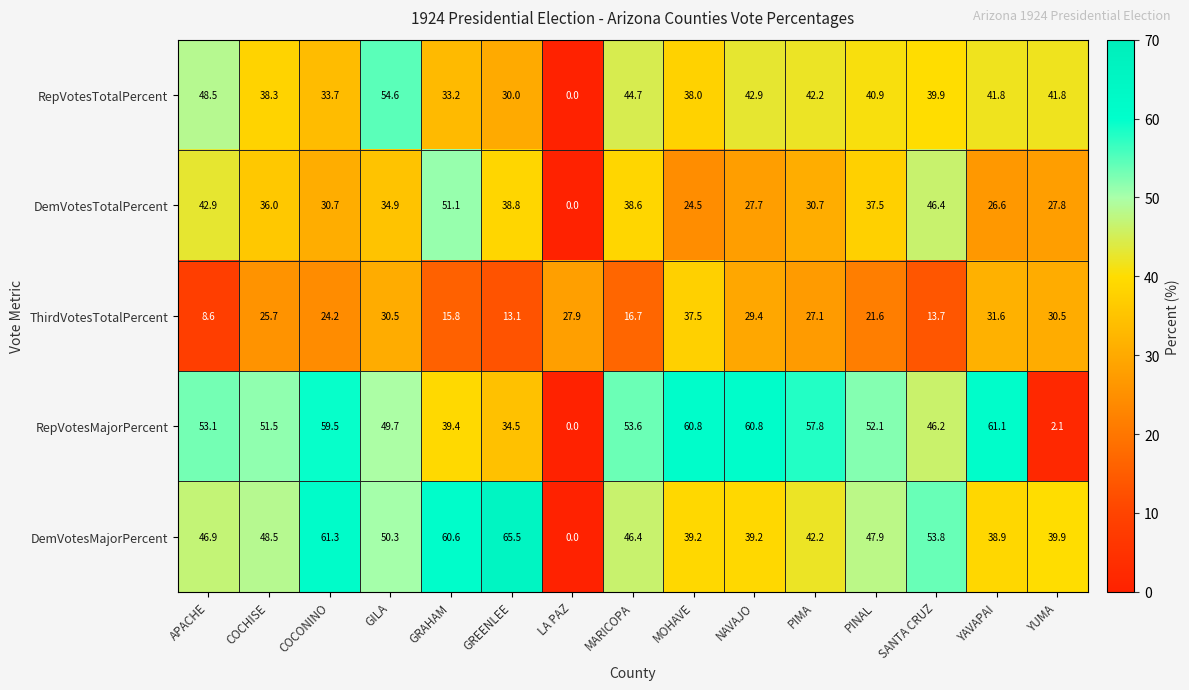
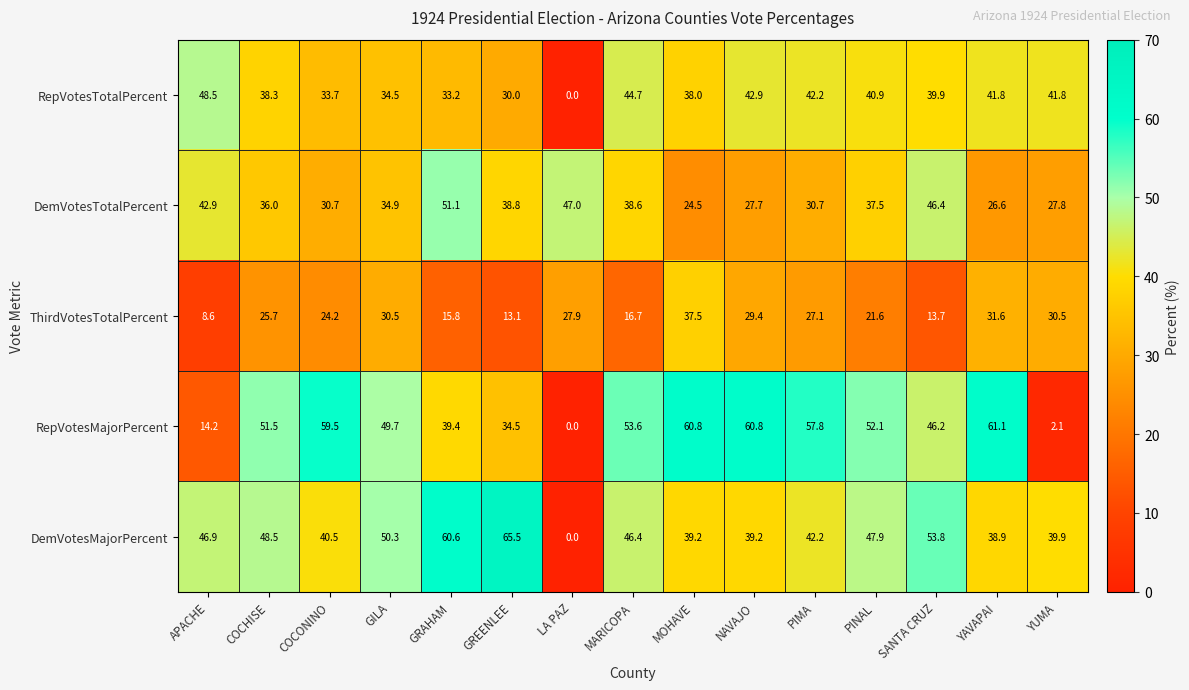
  {
    "RepVotesTotalPercent": {
      "APACHE": 48.5,
      "COCHISE": 38.3,
      "COCONINO": 33.7,
-     "GILA": 54.6,
+     "GILA": 34.5,
      "GRAHAM": 33.2,
      "GREENLEE": 30.0,
      "LA PAZ": 0.0,
      "MARICOPA": 44.7,
      "MOHAVE": 38.0,
      "NAVAJO": 42.9,
      "PIMA": 42.2,
      "PINAL": 40.9,
      "SANTA CRUZ": 39.9,
      "YAVAPAI": 41.8,
      "YUMA": 41.8
    },
    "DemVotesTotalPercent": {
      "APACHE": 42.9,
      "COCHISE": 36.0,
      "COCONINO": 30.7,
      "GILA": 34.9,
      "GRAHAM": 51.1,
      "GREENLEE": 38.8,
-     "LA PAZ": 0.0,
+     "LA PAZ": 47.0,
      "MARICOPA": 38.6,
      "MOHAVE": 24.5,
      "NAVAJO": 27.7,
      "PIMA": 30.7,
      "PINAL": 37.5,
      "SANTA CRUZ": 46.4,
      "YAVAPAI": 26.6,
      "YUMA": 27.8
    },
    "ThirdVotesTotalPercent": {
      "APACHE": 8.6,
      "COCHISE": 25.7,
      "COCONINO": 24.2,
      "GILA": 30.5,
      "GRAHAM": 15.8,
      "GREENLEE": 13.1,
      "LA PAZ": 27.9,
      "MARICOPA": 16.7,
      "MOHAVE": 37.5,
      "NAVAJO": 29.4,
      "PIMA": 27.1,
      "PINAL": 21.6,
      "SANTA CRUZ": 13.7,
      "YAVAPAI": 31.6,
      "YUMA": 30.5
    },
    "RepVotesMajorPercent": {
-     "APACHE": 53.1,
+     "APACHE": 14.2,
      "COCHISE": 51.5,
      "COCONINO": 59.5,
      "GILA": 49.7,
      "GRAHAM": 39.4,
      "GREENLEE": 34.5,
      "LA PAZ": 0.0,
      "MARICOPA": 53.6,
      "MOHAVE": 60.8,
      "NAVAJO": 60.8,
      "PIMA": 57.8,
      "PINAL": 52.1,
      "SANTA CRUZ": 46.2,
      "YAVAPAI": 61.1,
      "YUMA": 2.1
    },
    "DemVotesMajorPercent": {
      "APACHE": 46.9,
      "COCHISE": 48.5,
-     "COCONINO": 61.3,
+     "COCONINO": 40.5,
      "GILA": 50.3,
      "GRAHAM": 60.6,
      "GREENLEE": 65.5,
      "LA PAZ": 0.0,
      "MARICOPA": 46.4,
      "MOHAVE": 39.2,
      "NAVAJO": 39.2,
      "PIMA": 42.2,
      "PINAL": 47.9,
      "SANTA CRUZ": 53.8,
      "YAVAPAI": 38.9,
      "YUMA": 39.9
    }
  }
